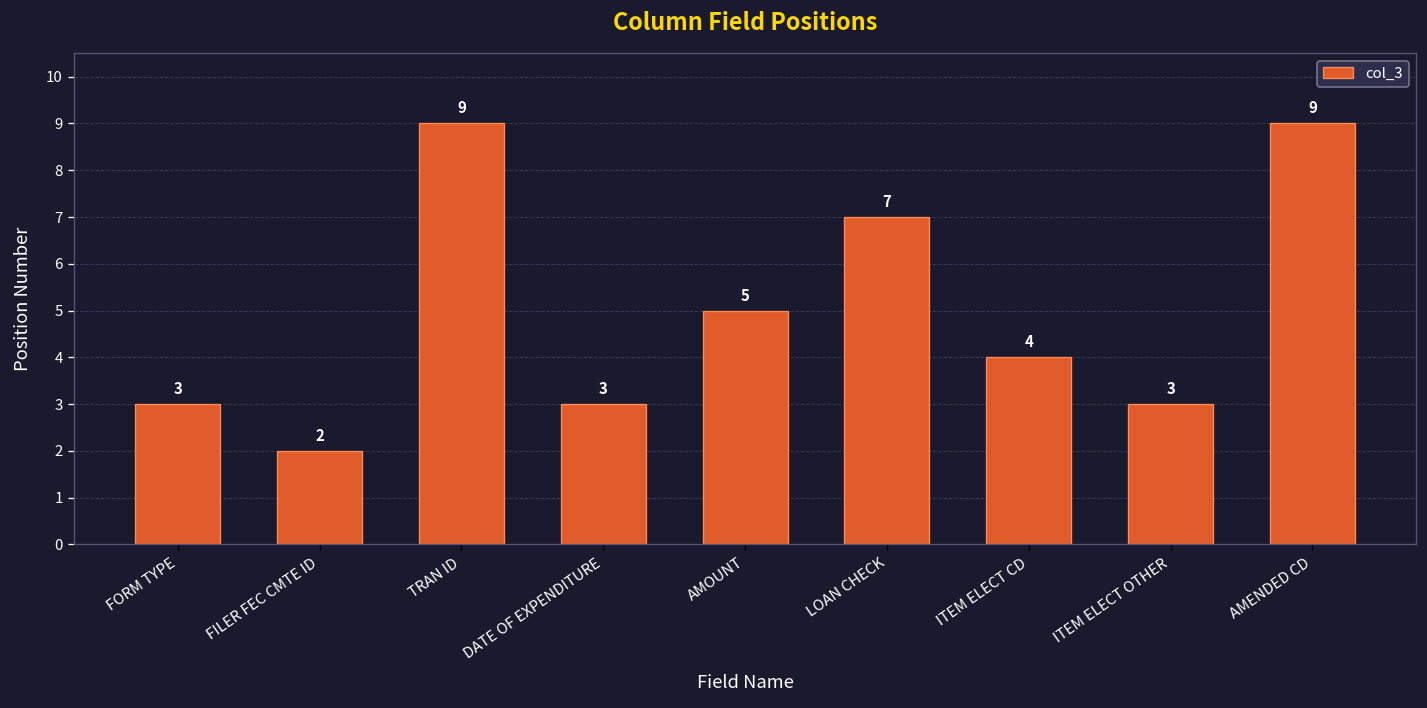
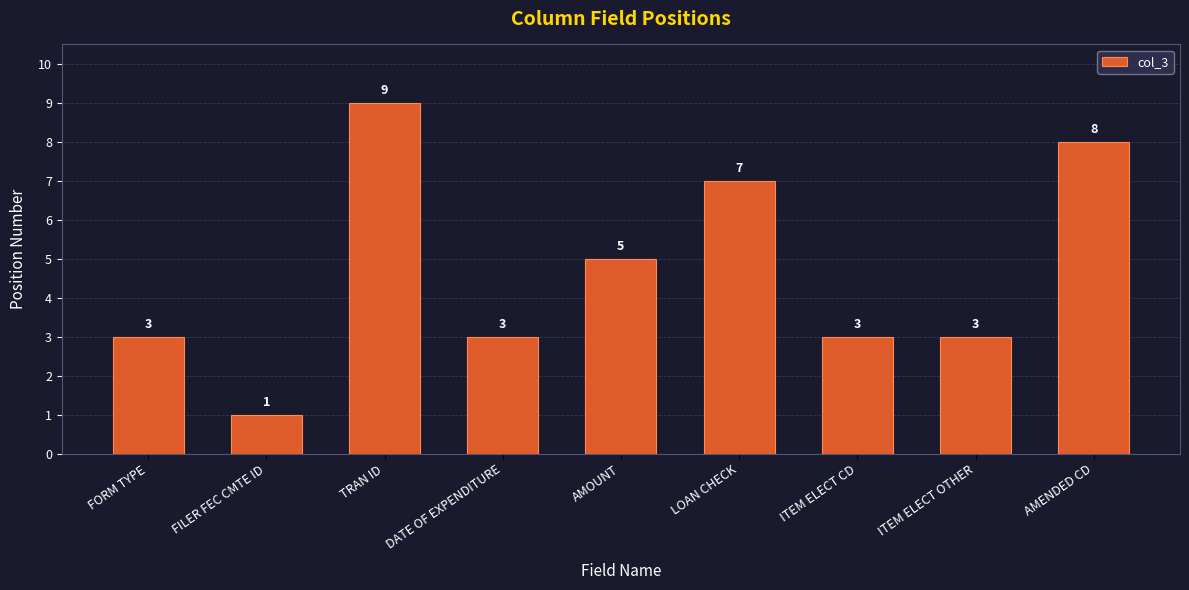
  {
    "FORM TYPE": 3,
-   "FILER FEC CMTE ID": 2,
+   "FILER FEC CMTE ID": 1,
    "TRAN ID": 9,
    "DATE OF EXPENDITURE": 3,
    "AMOUNT": 5,
    "LOAN CHECK": 7,
-   "ITEM ELECT CD": 4,
+   "ITEM ELECT CD": 3,
    "ITEM ELECT OTHER": 3,
-   "AMENDED CD": 9
+   "AMENDED CD": 8
  }
